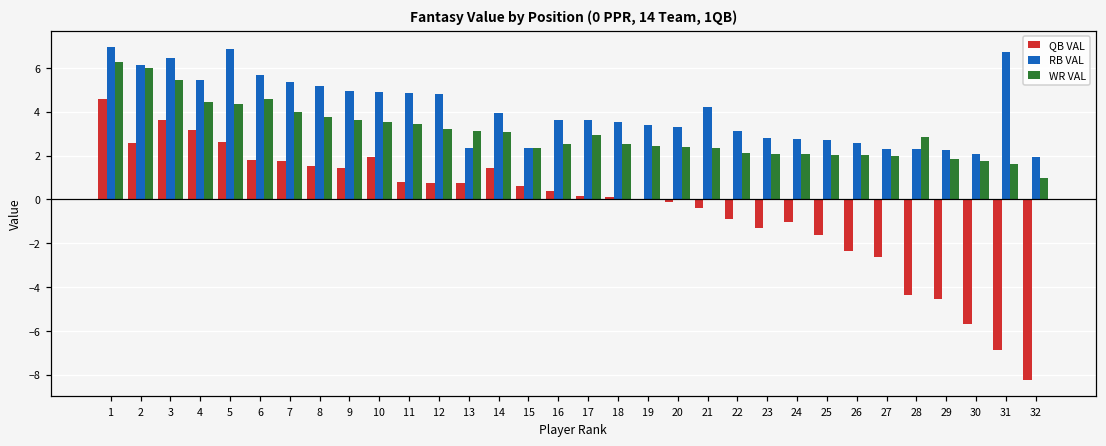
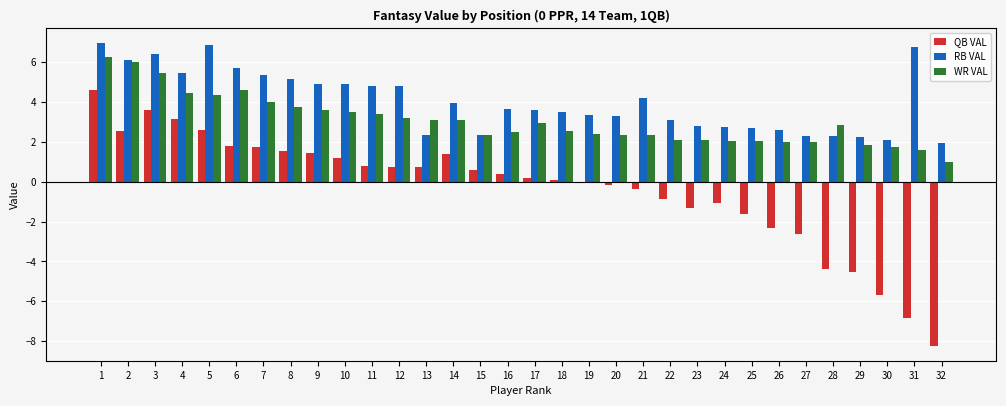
  {
    "QB VAL": {
      "1": 4.6,
      "2": 2.6,
      "3": 3.6,
      "4": 3.2,
      "5": 2.6,
      "6": 1.8,
      "7": 1.8,
      "8": 1.5,
      "9": 1.4,
-     "10": 2.0,
+     "10": 1.2,
      "11": 0.8,
      "12": 0.7,
      "13": 0.7,
      "14": 1.4,
      "15": 0.6,
      "16": 0.4,
      "17": 0.2,
      "20": -0.1,
      "21": -0.4,
      "22": -0.9,
      "23": -1.3,
      "24": -1.0,
      "25": -1.6,
      "26": -2.3,
      "27": -2.6,
      "28": -4.4,
      "29": -4.5,
      "30": -5.7,
      "31": -6.9,
      "32": -8.2
    },
    "RB VAL": {
      "1": 6.9,
      "2": 6.1,
      "3": 6.4,
      "4": 5.5,
      "5": 6.9,
      "6": 5.7,
      "7": 5.4,
      "8": 5.2,
      "9": 4.9,
      "10": 4.9,
      "11": 4.8,
      "12": 4.8,
      "13": 2.4,
      "14": 4.0,
      "15": 2.3,
      "16": 3.6,
      "17": 3.6,
      "18": 3.5,
      "19": 3.4,
      "20": 3.3,
      "21": 4.2,
      "22": 3.1,
      "23": 2.8,
      "24": 2.7,
      "25": 2.7,
      "26": 2.6,
      "27": 2.3,
      "28": 2.3,
      "29": 2.3,
      "30": 2.1,
      "31": 6.7,
      "32": 1.9
    },
    "WR VAL": {
      "1": 6.3,
      "2": 6.0,
      "3": 5.5,
      "4": 4.5,
      "5": 4.4,
      "6": 4.6,
      "7": 4.0,
      "8": 3.8,
      "9": 3.6,
      "10": 3.5,
      "11": 3.4,
      "12": 3.2,
      "13": 3.1,
      "14": 3.1,
      "15": 2.3,
      "16": 2.5,
      "17": 2.9,
      "18": 2.5,
      "19": 2.4,
      "20": 2.4,
      "21": 2.3,
      "22": 2.1,
      "23": 2.1,
      "24": 2.0,
      "25": 2.0,
      "26": 2.0,
      "27": 2.0,
      "28": 2.9,
      "29": 1.8,
      "30": 1.8,
      "31": 1.6,
      "32": 1.0
    }
  }
